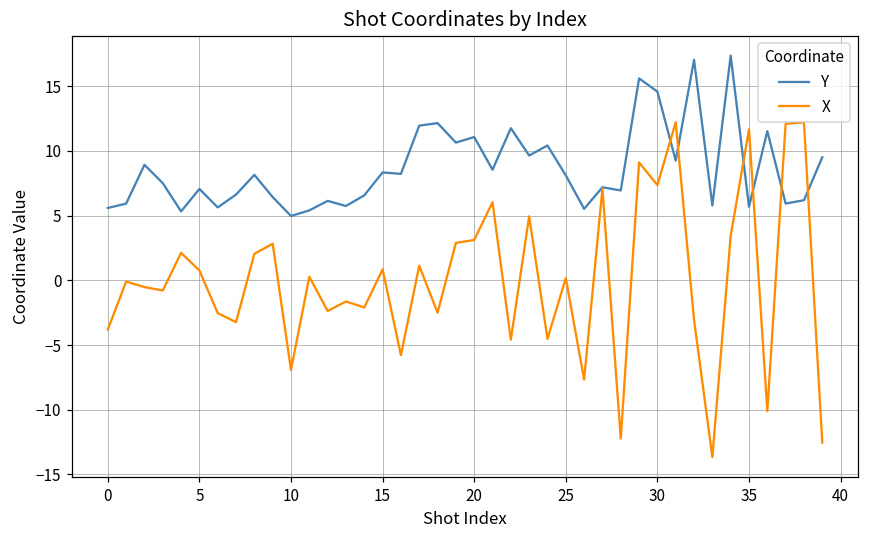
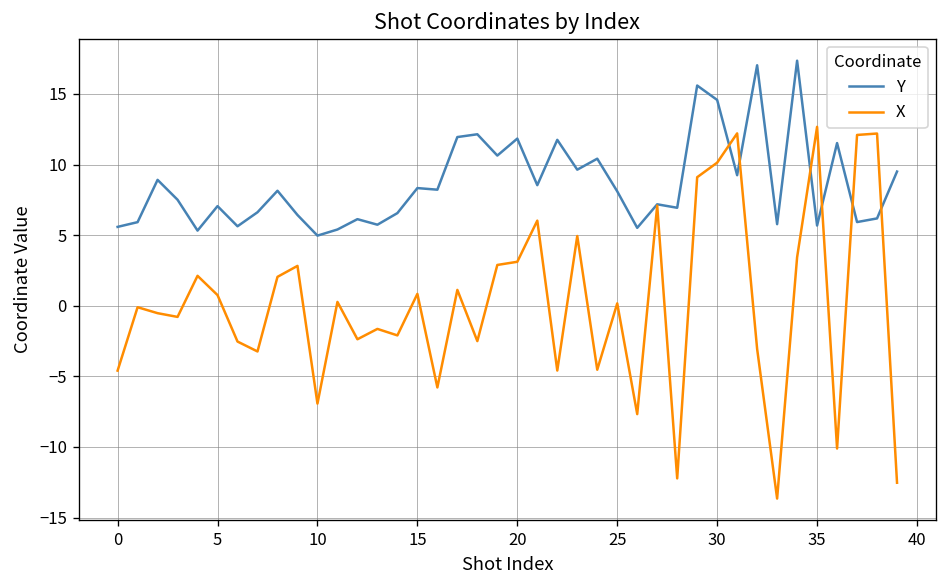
  {
    "Y": {
      "0": 5.6,
      "5": 7.1,
      "10": 5.0,
      "15": 8.3,
-     "20": 11.1,
+     "20": 11.8,
      "25": 8.1,
      "30": 14.6,
      "35": 5.7
    },
    "X": {
-     "0": -3.8,
+     "0": -4.6,
      "5": 0.8,
      "10": -6.9,
      "15": 0.8,
      "20": 3.1,
      "25": 0.2,
-     "30": 7.4,
-     "35": 11.7
+     "30": 10.1,
+     "35": 12.7
    }
  }
